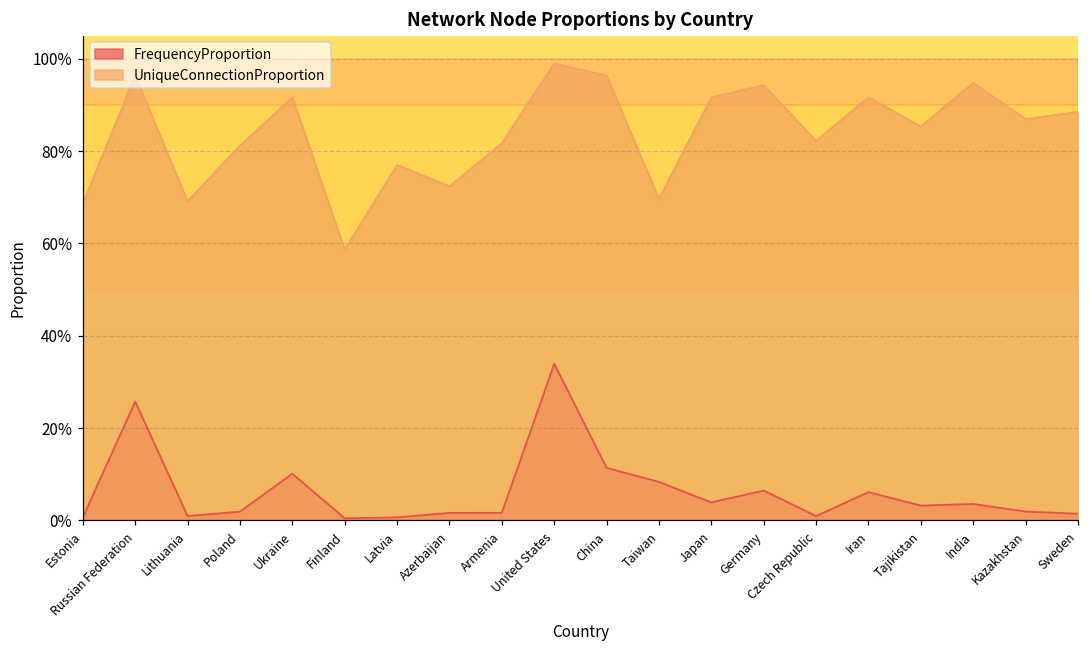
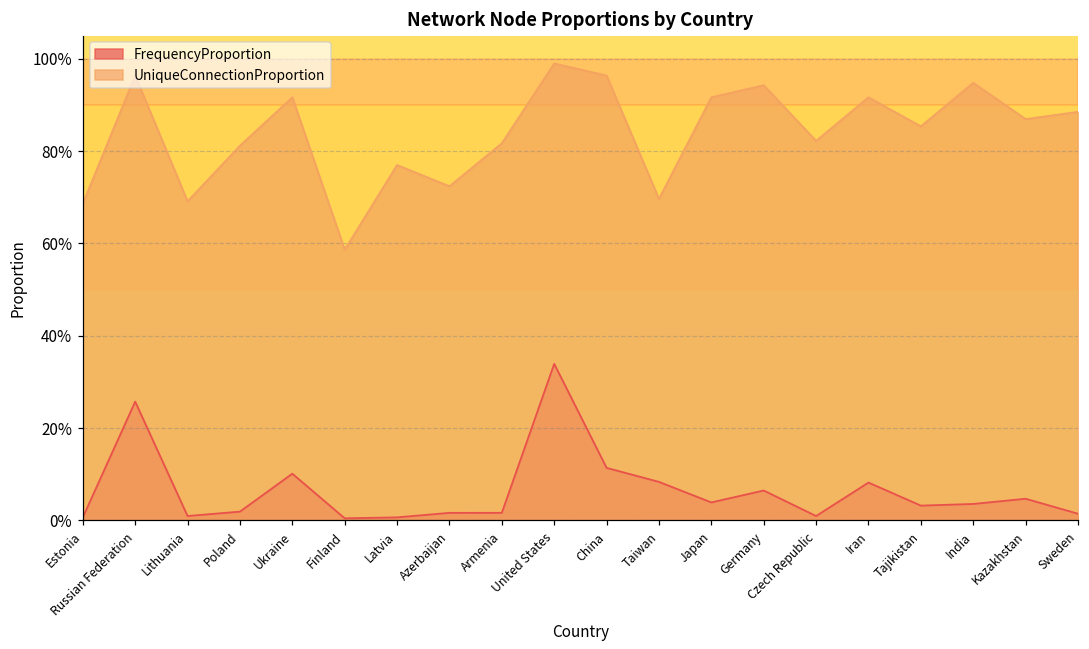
  {
    "FrequencyProportion": {
      "Estonia": "1%",
      "Russian Federation": "26%",
      "Lithuania": "1%",
      "Poland": "2%",
      "Ukraine": "10%",
      "Finland": "0%",
      "Latvia": "1%",
      "Azerbaijan": "2%",
      "Armenia": "2%",
      "United States": "34%",
      "China": "11%",
      "Taiwan": "8%",
      "Japan": "4%",
      "Germany": "6%",
      "Czech Republic": "1%",
-     "Iran": "6%",
+     "Iran": "8%",
      "Tajikistan": "3%",
      "India": "4%",
-     "Kazakhstan": "2%",
+     "Kazakhstan": "5%",
      "Sweden": "1%"
    },
    "UniqueConnectionProportion": {
      "Estonia": "69%",
      "Lithuania": "69%",
      "Poland": "81%",
      "Ukraine": "92%",
      "Finland": "59%",
      "Latvia": "77%",
      "Azerbaijan": "72%",
      "Armenia": "82%",
      "United States": "99%",
      "China": "96%",
      "Taiwan": "70%",
      "Japan": "92%",
      "Germany": "94%",
      "Czech Republic": "82%",
      "Iran": "92%",
      "Tajikistan": "85%",
      "India": "95%",
      "Kazakhstan": "87%",
      "Sweden": "88%"
    }
  }
